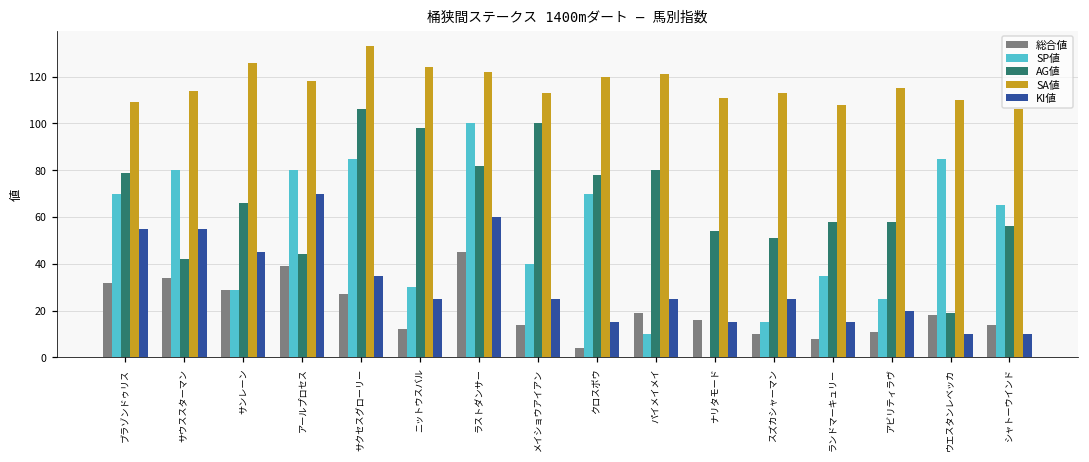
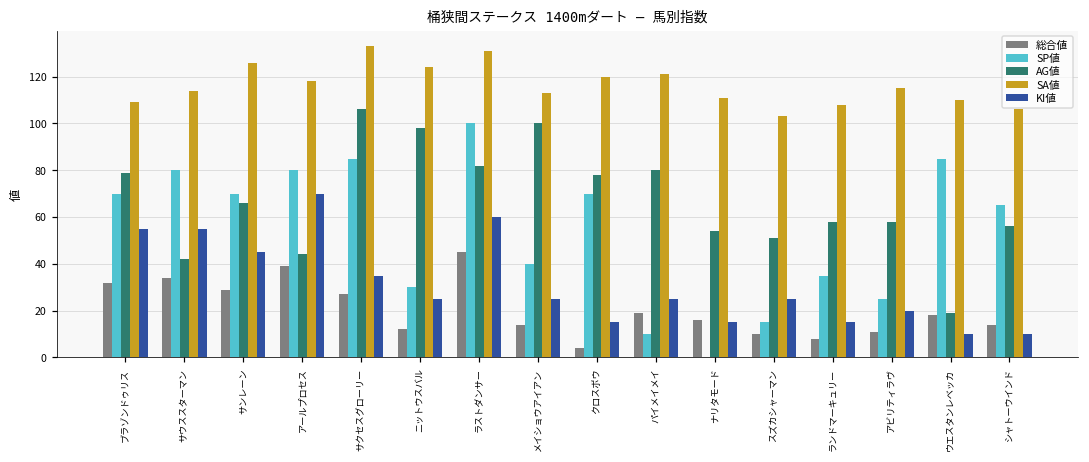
  {
    "総合値": {
      "ブラゾンドゥリス": 32,
      "サウススターマン": 34,
      "サンレーン": 29,
      "アールプロセス": 39,
      "サクセスグローリー": 27,
      "ニットウスバル": 12,
      "ラストダンサー": 45,
      "メイショウアイアン": 14,
      "クロスボウ": 4,
      "パイメイメイ": 19,
      "ナリタモード": 16,
      "スズカシャーマン": 10,
      "ランドマーキュリー": 8,
      "アビリティラヴ": 11,
      "ウエスタンレベッカ": 18,
      "シャトーウインド": 14
    },
    "SP値": {
      "ブラゾンドゥリス": 70,
      "サウススターマン": 80,
-     "サンレーン": 29,
+     "サンレーン": 70,
      "アールプロセス": 80,
      "サクセスグローリー": 85,
      "ニットウスバル": 30,
      "ラストダンサー": 100,
      "メイショウアイアン": 40,
      "クロスボウ": 70,
      "パイメイメイ": 10,
      "ナリタモード": 0,
      "スズカシャーマン": 15,
      "ランドマーキュリー": 35,
      "アビリティラヴ": 25,
      "ウエスタンレベッカ": 85,
      "シャトーウインド": 65
    },
    "AG値": {
      "ブラゾンドゥリス": 79,
      "サウススターマン": 42,
      "サンレーン": 66,
      "アールプロセス": 44,
      "サクセスグローリー": 106,
      "ニットウスバル": 98,
      "ラストダンサー": 82,
      "メイショウアイアン": 100,
      "クロスボウ": 78,
      "パイメイメイ": 80,
      "ナリタモード": 54,
      "スズカシャーマン": 51,
      "ランドマーキュリー": 58,
      "アビリティラヴ": 58,
      "ウエスタンレベッカ": 19,
      "シャトーウインド": 56
    },
    "SA値": {
      "ブラゾンドゥリス": 109,
      "サウススターマン": 114,
      "サンレーン": 126,
      "アールプロセス": 118,
      "サクセスグローリー": 133,
      "ニットウスバル": 124,
-     "ラストダンサー": 122,
+     "ラストダンサー": 131,
      "メイショウアイアン": 113,
      "クロスボウ": 120,
      "パイメイメイ": 121,
      "ナリタモード": 111,
-     "スズカシャーマン": 113,
+     "スズカシャーマン": 103,
      "ランドマーキュリー": 108,
      "アビリティラヴ": 115,
      "ウエスタンレベッカ": 110
    },
    "KI値": {
      "ブラゾンドゥリス": 55,
      "サウススターマン": 55,
      "サンレーン": 45,
      "アールプロセス": 70,
      "サクセスグローリー": 35,
      "ニットウスバル": 25,
      "ラストダンサー": 60,
      "メイショウアイアン": 25,
      "クロスボウ": 15,
      "パイメイメイ": 25,
      "ナリタモード": 15,
      "スズカシャーマン": 25,
      "ランドマーキュリー": 15,
      "アビリティラヴ": 20,
      "ウエスタンレベッカ": 10,
      "シャトーウインド": 10
    }
  }
